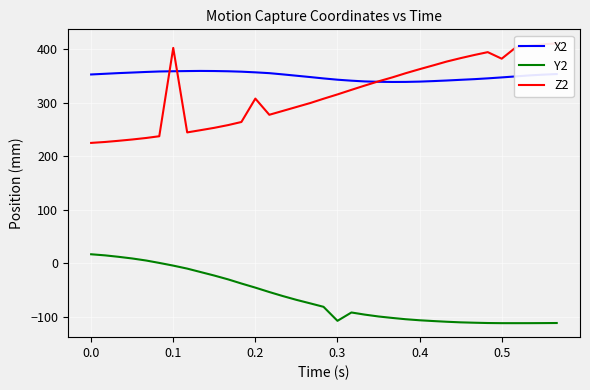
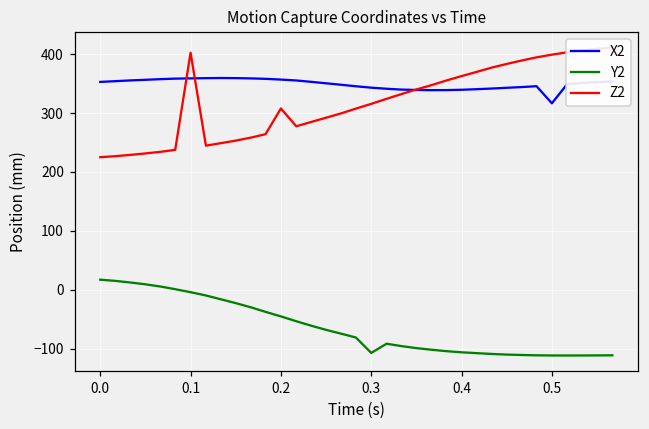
  {
    "X2": {
      "0.0": 350,
      "0.1": 360,
      "0.2": 360,
      "0.3": 340,
      "0.4": 340,
-     "0.5": 350
+     "0.5": 320
    },
    "Y2": {
      "0.0": 20,
      "0.1": 0,
      "0.2": -50,
      "0.3": -110,
      "0.4": -110,
      "0.5": -110
    },
    "Z2": {
      "0.0": 230,
      "0.1": 400,
      "0.2": 310,
      "0.3": 320,
      "0.4": 360,
-     "0.5": 380
+     "0.5": 400
    }
  }
